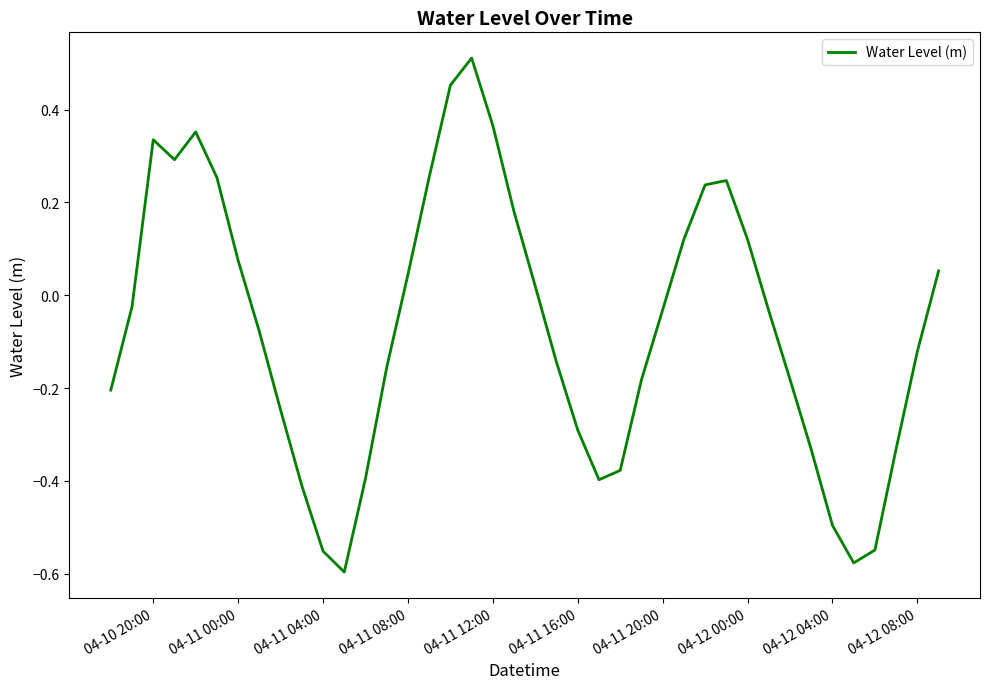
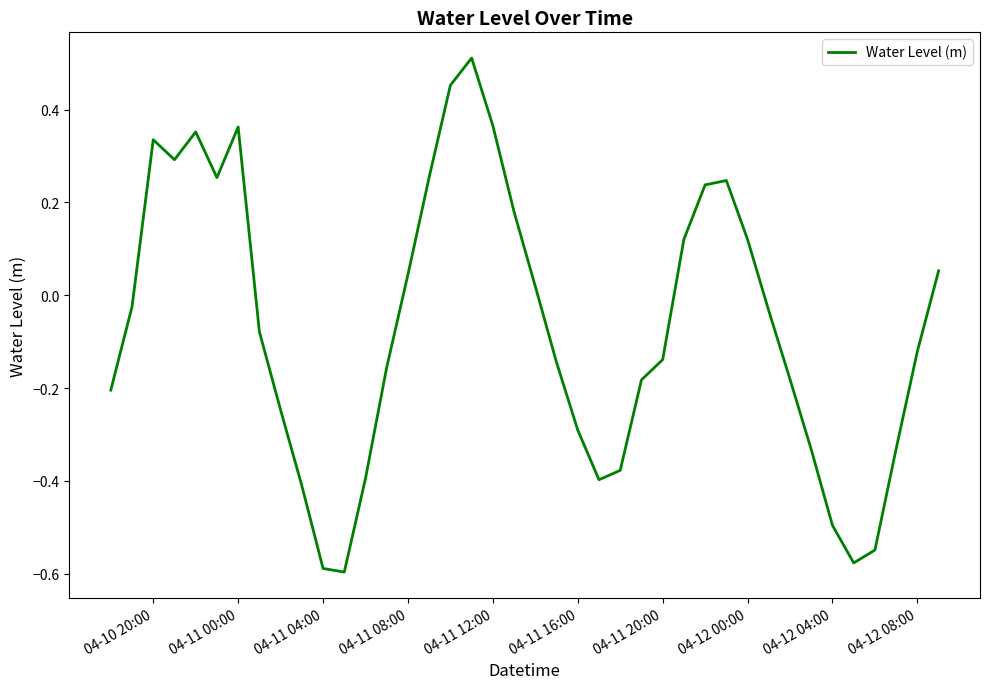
  {
    "04-10 20:00": 0.34,
-   "04-11 00:00": 0.07,
-   "04-11 04:00": -0.55,
+   "04-11 00:00": 0.36,
+   "04-11 04:00": -0.59,
    "04-11 08:00": 0.04,
    "04-11 12:00": 0.37,
    "04-11 16:00": -0.29,
-   "04-11 20:00": -0.03,
+   "04-11 20:00": -0.14,
    "04-12 00:00": 0.12,
    "04-12 04:00": -0.50,
    "04-12 08:00": -0.12
  }
